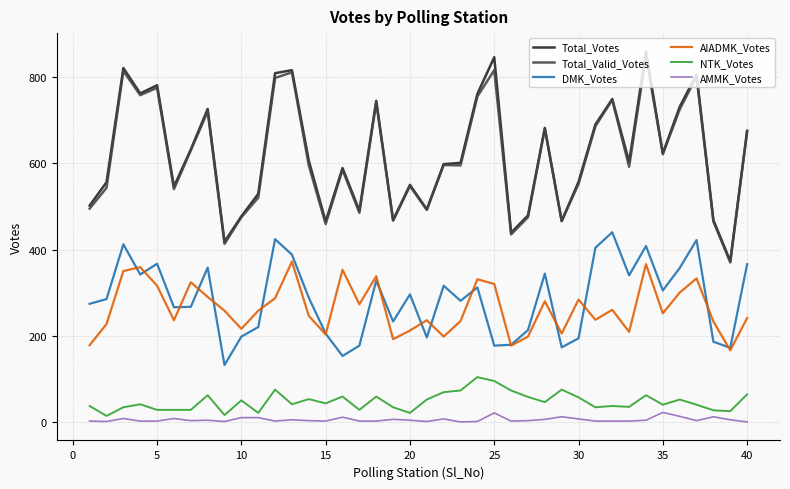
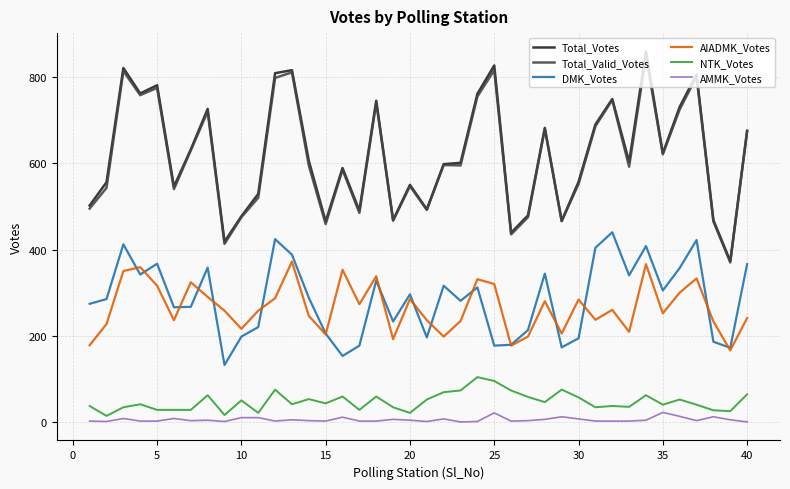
  {
    "Total_Votes": {
      "15": 470,
-     "25": 850
+     "25": 830
    },
    "Total_Valid_Votes": {
      "15": 460,
      "25": 820
    },
    "DMK_Votes": {
      "5": 370,
      "10": 200,
      "20": 300,
      "25": 180,
      "30": 190,
      "35": 310,
      "40": 370
    },
    "AIADMK_Votes": {
      "5": 320,
      "10": 220,
-     "20": 210,
+     "20": 290,
      "25": 320,
      "30": 280,
      "35": 250,
      "40": 240
    },
    "NTK_Votes": {
      "5": 30,
      "10": 50,
      "15": 40,
      "20": 20,
      "25": 100,
      "30": 60,
      "35": 40,
      "40": 60
    },
    "AMMK_Votes": {
      "5": 0,
      "10": 10,
      "15": 0,
      "20": 0,
      "25": 20,
      "30": 10,
      "35": 20,
      "40": 0
    }
  }
